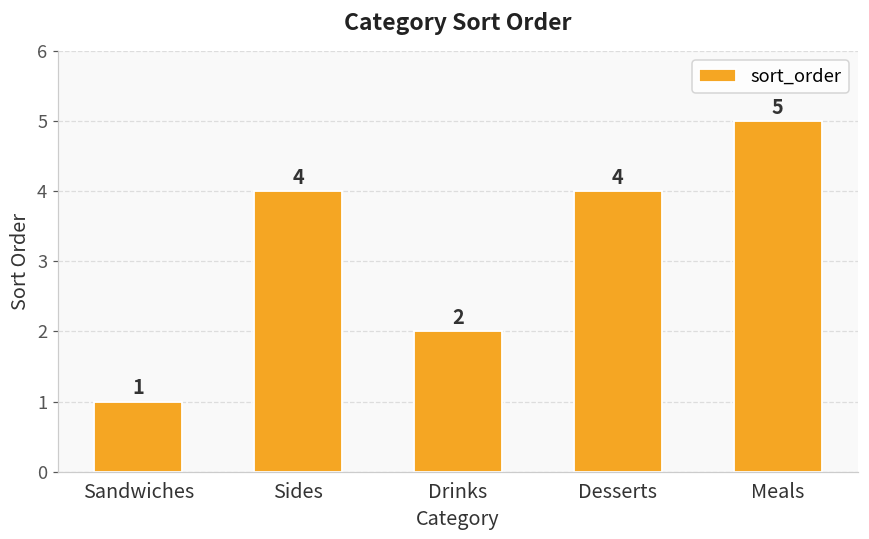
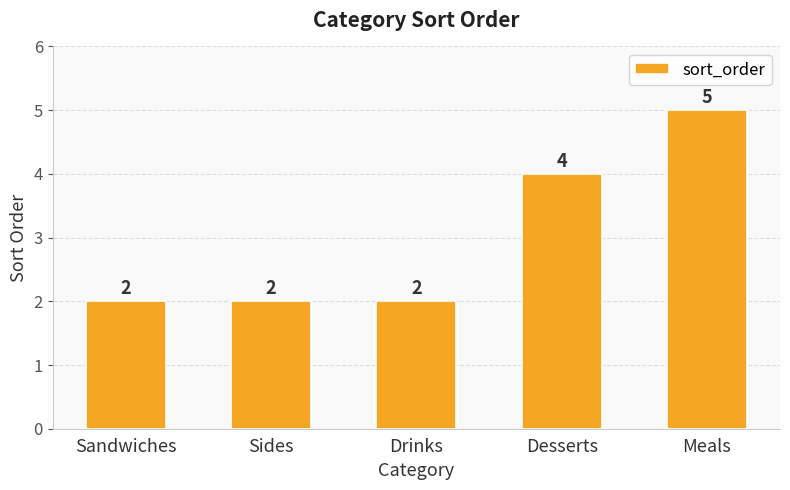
  {
-   "Sandwiches": 1,
-   "Sides": 4,
+   "Sandwiches": 2,
+   "Sides": 2,
    "Drinks": 2,
    "Desserts": 4,
    "Meals": 5
  }
